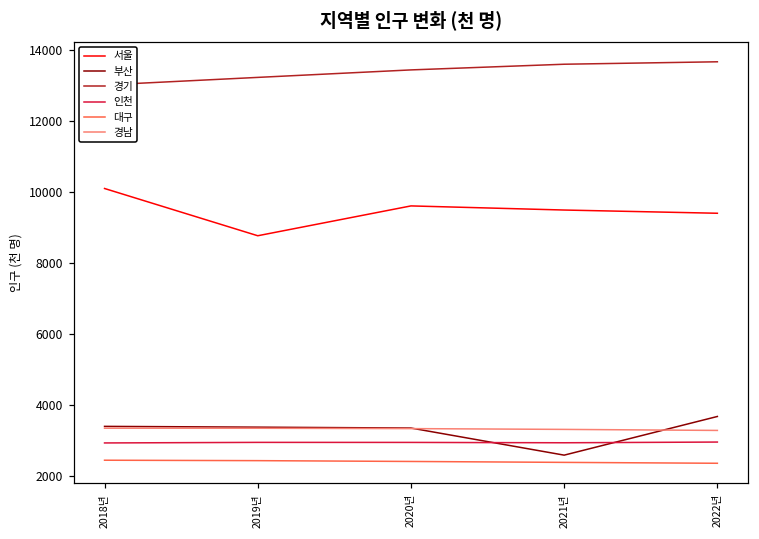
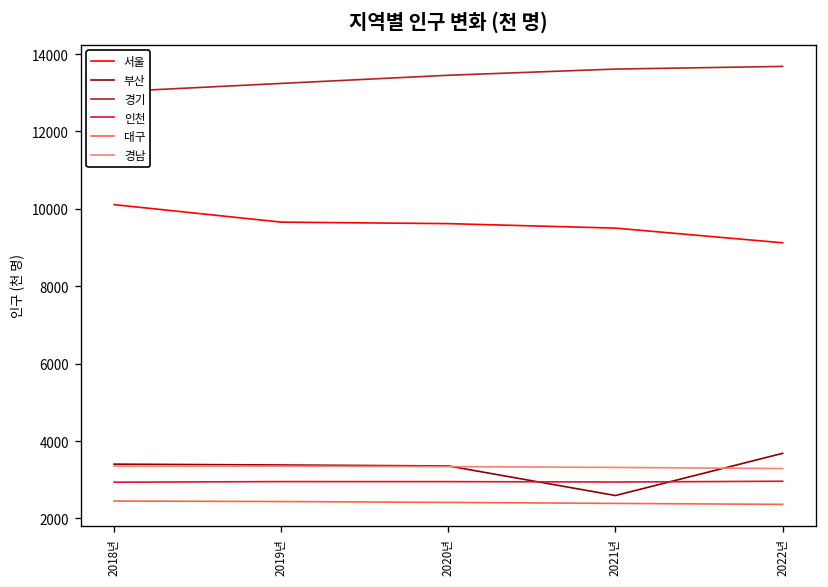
  {
    "서울": {
      "2018년": 10100,
-     "2019년": 8800,
+     "2019년": 9700,
      "2020년": 9600,
      "2021년": 9500,
-     "2022년": 9400
+     "2022년": 9100
    },
    "부산": {
      "2021년": 2600,
      "2022년": 3700
    }
  }
